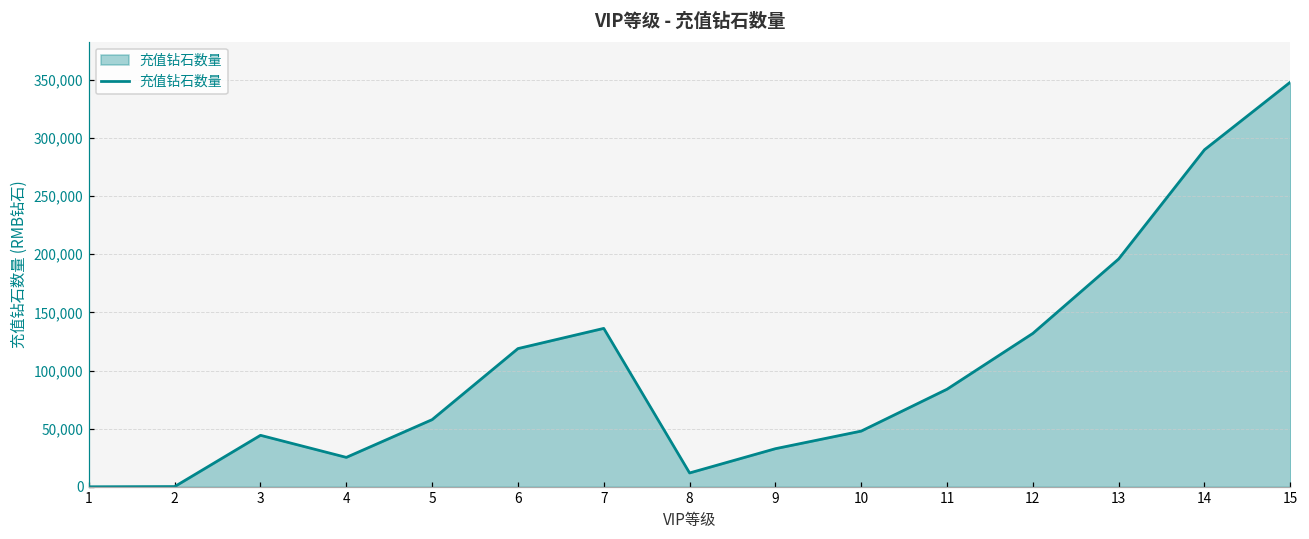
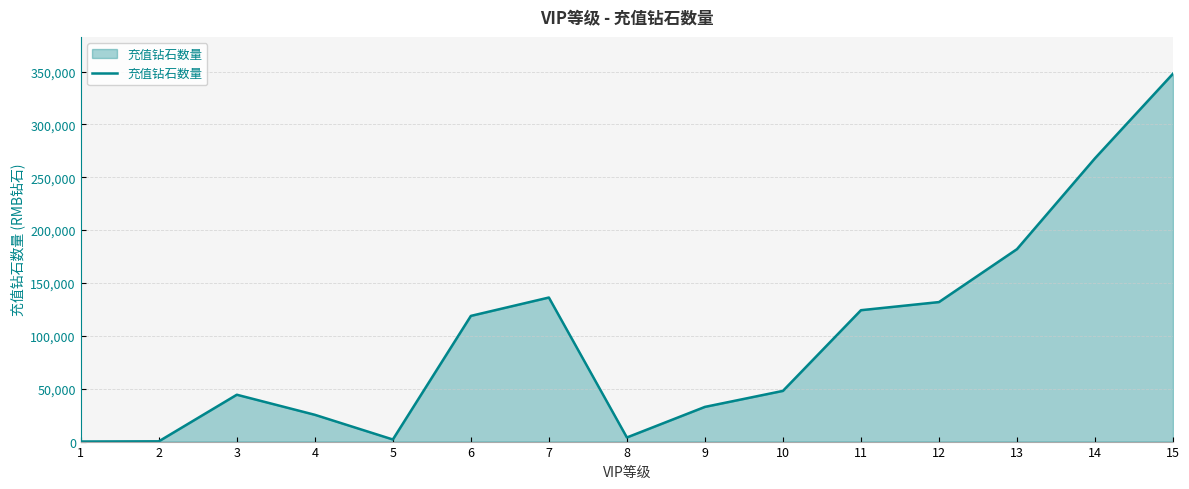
  {
    "1": "0",
    "2": "0",
    "3": "44,000",
    "4": "25,000",
-   "5": "58,000",
+   "5": "2,000",
    "6": "119,000",
    "7": "136,000",
-   "8": "12,000",
+   "8": "4,000",
    "9": "33,000",
    "10": "48,000",
-   "11": "84,000",
+   "11": "124,000",
    "12": "132,000",
-   "13": "196,000",
-   "14": "290,000",
+   "13": "182,000",
+   "14": "268,000",
    "15": "348,000"
  }
